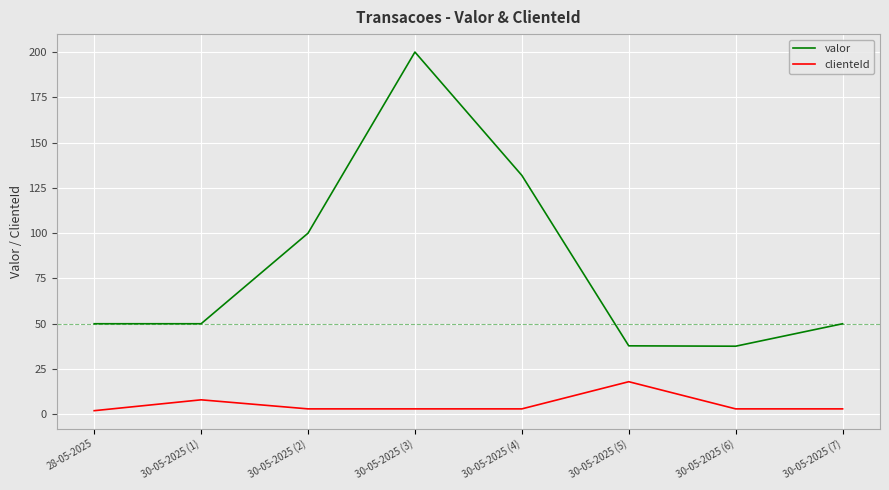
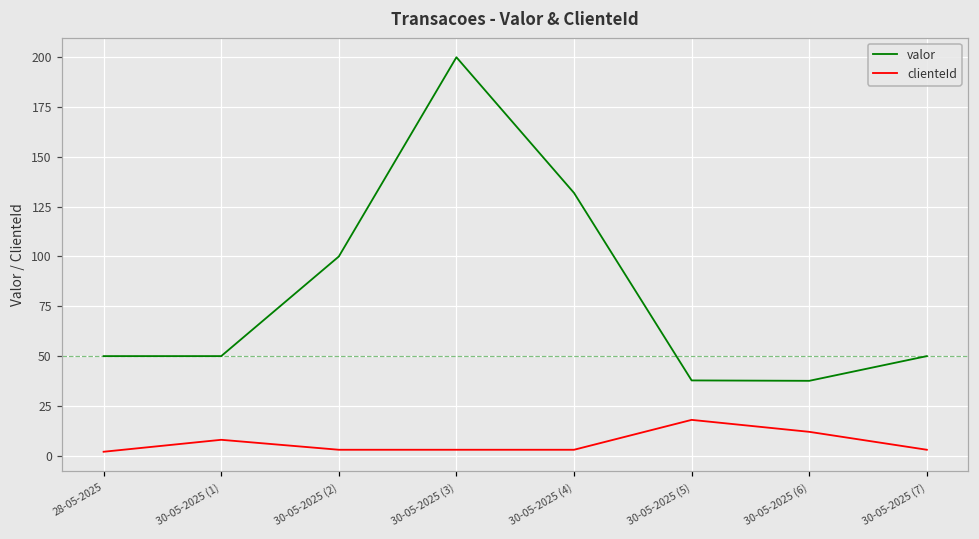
  {
    "valor": {
      "28-05-2025": 50,
      "30-05-2025 (1)": 50,
      "30-05-2025 (2)": 100,
      "30-05-2025 (3)": 200,
      "30-05-2025 (4)": 132,
      "30-05-2025 (5)": 38,
      "30-05-2025 (6)": 38,
      "30-05-2025 (7)": 50
    },
    "clienteId": {
      "28-05-2025": 2,
      "30-05-2025 (1)": 8,
      "30-05-2025 (2)": 3,
      "30-05-2025 (3)": 3,
      "30-05-2025 (4)": 3,
      "30-05-2025 (5)": 18,
-     "30-05-2025 (6)": 3,
+     "30-05-2025 (6)": 12,
      "30-05-2025 (7)": 3
    }
  }
